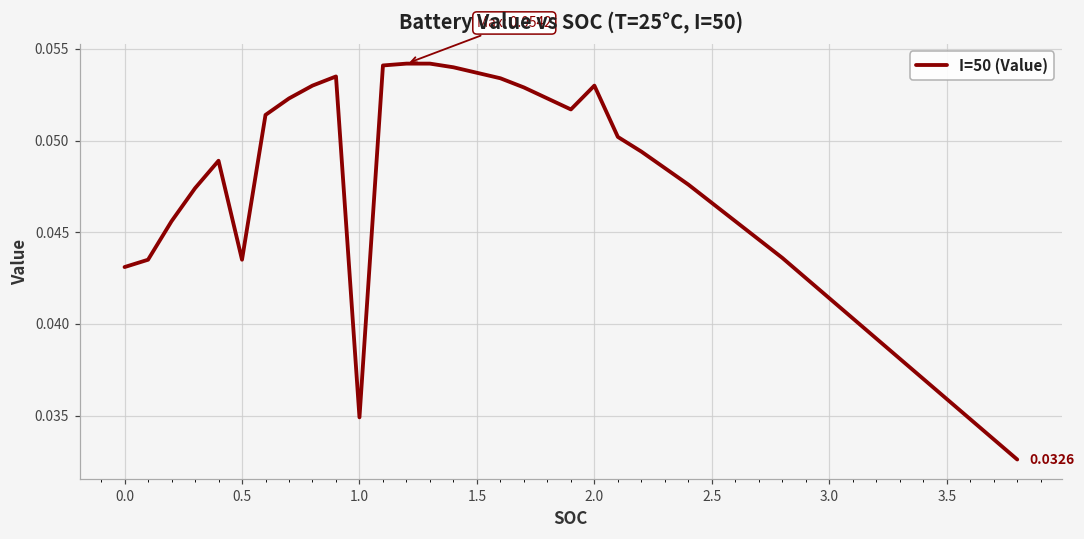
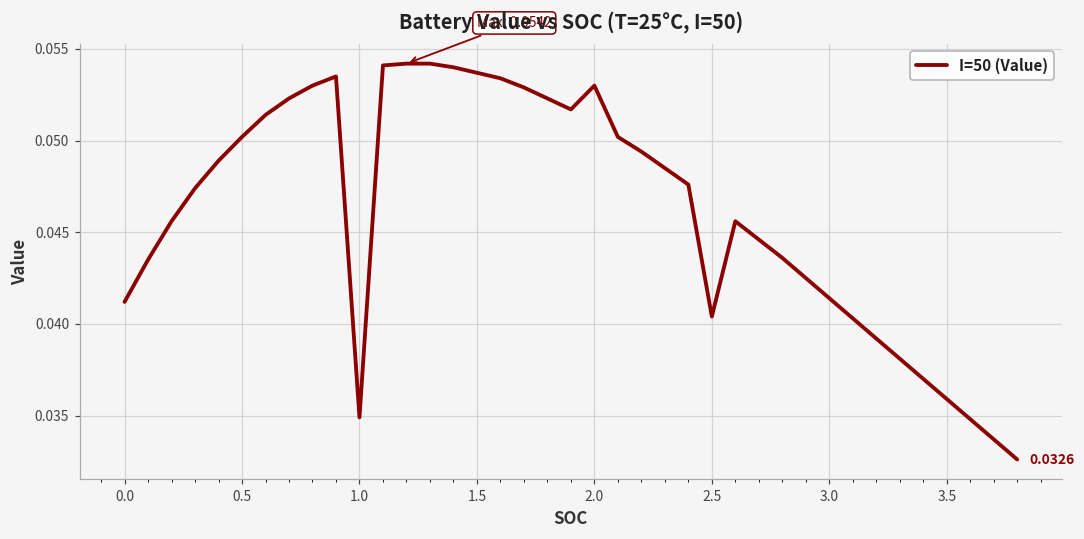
  {
-   "0.0": 0.0431,
-   "0.5": 0.0435,
+   "0.0": 0.0412,
+   "0.5": 0.0502,
    "1.0": 0.0349,
    "1.5": 0.0537,
    "2.0": 0.0530,
-   "2.5": 0.0466,
+   "2.5": 0.0404,
    "3.0": 0.0414,
    "3.5": 0.0359
  }
